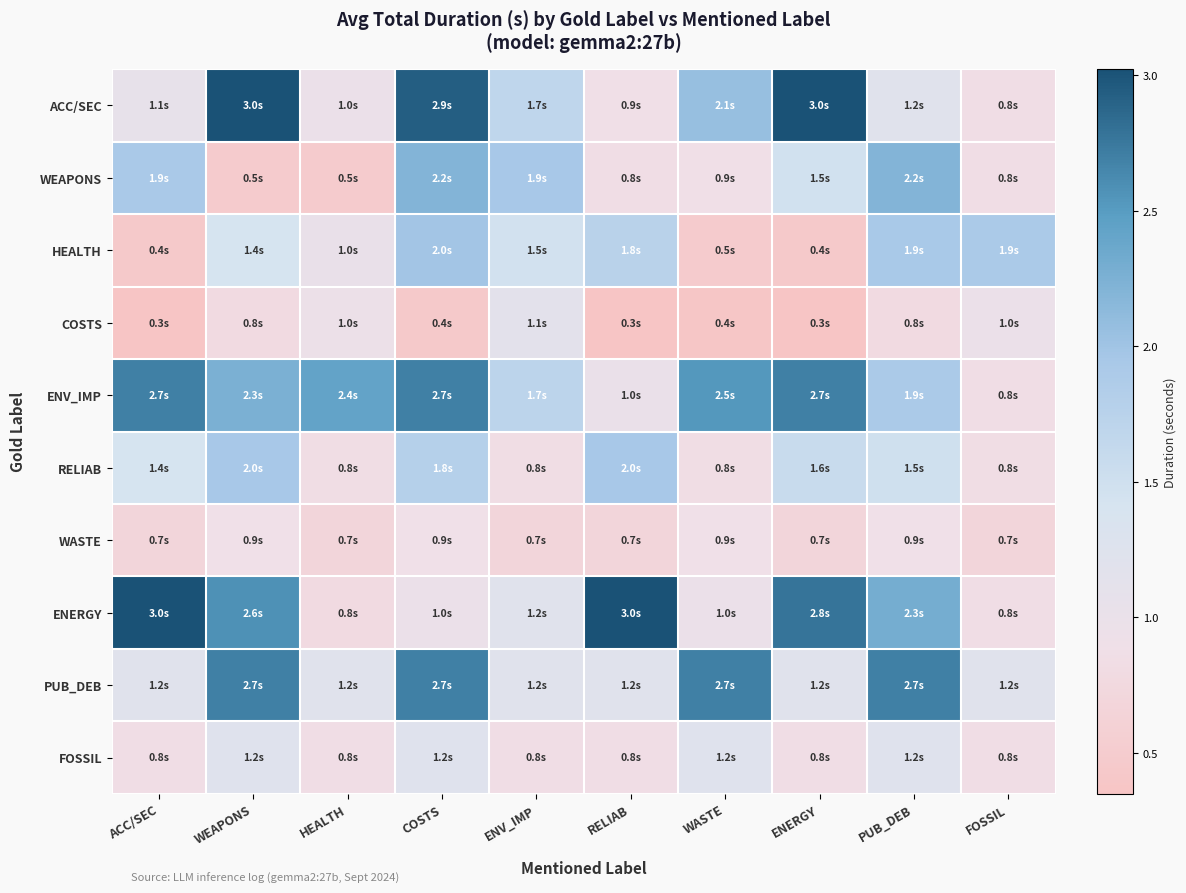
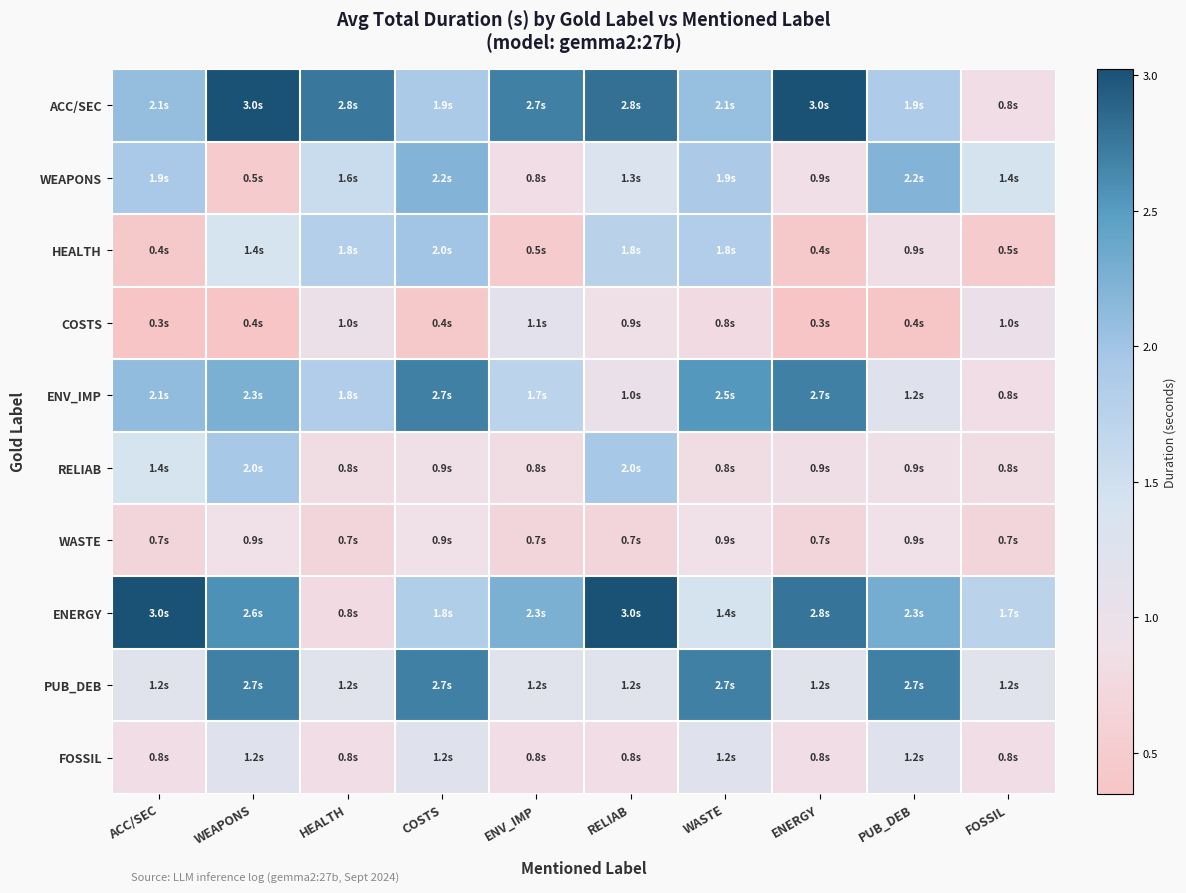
  {
    "ACC/SEC": {
-     "ACC/SEC": "1.1s",
+     "ACC/SEC": "2.1s",
      "WEAPONS": "3.0s",
-     "HEALTH": "1.0s",
-     "COSTS": "2.9s",
-     "ENV_IMP": "1.7s",
-     "RELIAB": "0.9s",
+     "HEALTH": "2.8s",
+     "COSTS": "1.9s",
+     "ENV_IMP": "2.7s",
+     "RELIAB": "2.8s",
      "WASTE": "2.1s",
      "ENERGY": "3.0s",
-     "PUB_DEB": "1.2s",
+     "PUB_DEB": "1.9s",
      "FOSSIL": "0.8s"
    },
    "WEAPONS": {
      "ACC/SEC": "1.9s",
      "WEAPONS": "0.5s",
-     "HEALTH": "0.5s",
+     "HEALTH": "1.6s",
      "COSTS": "2.2s",
-     "ENV_IMP": "1.9s",
-     "RELIAB": "0.8s",
-     "WASTE": "0.9s",
-     "ENERGY": "1.5s",
+     "ENV_IMP": "0.8s",
+     "RELIAB": "1.3s",
+     "WASTE": "1.9s",
+     "ENERGY": "0.9s",
      "PUB_DEB": "2.2s",
-     "FOSSIL": "0.8s"
+     "FOSSIL": "1.4s"
    },
    "HEALTH": {
      "ACC/SEC": "0.4s",
      "WEAPONS": "1.4s",
-     "HEALTH": "1.0s",
+     "HEALTH": "1.8s",
      "COSTS": "2.0s",
-     "ENV_IMP": "1.5s",
+     "ENV_IMP": "0.5s",
      "RELIAB": "1.8s",
-     "WASTE": "0.5s",
+     "WASTE": "1.8s",
      "ENERGY": "0.4s",
-     "PUB_DEB": "1.9s",
-     "FOSSIL": "1.9s"
+     "PUB_DEB": "0.9s",
+     "FOSSIL": "0.5s"
    },
    "COSTS": {
      "ACC/SEC": "0.3s",
-     "WEAPONS": "0.8s",
+     "WEAPONS": "0.4s",
      "HEALTH": "1.0s",
      "COSTS": "0.4s",
      "ENV_IMP": "1.1s",
-     "RELIAB": "0.3s",
-     "WASTE": "0.4s",
+     "RELIAB": "0.9s",
+     "WASTE": "0.8s",
      "ENERGY": "0.3s",
-     "PUB_DEB": "0.8s",
+     "PUB_DEB": "0.4s",
      "FOSSIL": "1.0s"
    },
    "ENV_IMP": {
-     "ACC/SEC": "2.7s",
+     "ACC/SEC": "2.1s",
      "WEAPONS": "2.3s",
-     "HEALTH": "2.4s",
+     "HEALTH": "1.8s",
      "COSTS": "2.7s",
      "ENV_IMP": "1.7s",
      "RELIAB": "1.0s",
      "WASTE": "2.5s",
      "ENERGY": "2.7s",
-     "PUB_DEB": "1.9s",
+     "PUB_DEB": "1.2s",
      "FOSSIL": "0.8s"
    },
    "RELIAB": {
      "ACC/SEC": "1.4s",
      "WEAPONS": "2.0s",
      "HEALTH": "0.8s",
-     "COSTS": "1.8s",
+     "COSTS": "0.9s",
      "ENV_IMP": "0.8s",
      "RELIAB": "2.0s",
      "WASTE": "0.8s",
-     "ENERGY": "1.6s",
-     "PUB_DEB": "1.5s",
+     "ENERGY": "0.9s",
+     "PUB_DEB": "0.9s",
      "FOSSIL": "0.8s"
    },
    "WASTE": {
      "ACC/SEC": "0.7s",
      "WEAPONS": "0.9s",
      "HEALTH": "0.7s",
      "COSTS": "0.9s",
      "ENV_IMP": "0.7s",
      "RELIAB": "0.7s",
      "WASTE": "0.9s",
      "ENERGY": "0.7s",
      "PUB_DEB": "0.9s",
      "FOSSIL": "0.7s"
    },
    "ENERGY": {
      "ACC/SEC": "3.0s",
      "WEAPONS": "2.6s",
      "HEALTH": "0.8s",
-     "COSTS": "1.0s",
-     "ENV_IMP": "1.2s",
+     "COSTS": "1.8s",
+     "ENV_IMP": "2.3s",
      "RELIAB": "3.0s",
-     "WASTE": "1.0s",
+     "WASTE": "1.4s",
      "ENERGY": "2.8s",
      "PUB_DEB": "2.3s",
-     "FOSSIL": "0.8s"
+     "FOSSIL": "1.7s"
    },
    "PUB_DEB": {
      "ACC/SEC": "1.2s",
      "WEAPONS": "2.7s",
      "HEALTH": "1.2s",
      "COSTS": "2.7s",
      "ENV_IMP": "1.2s",
      "RELIAB": "1.2s",
      "WASTE": "2.7s",
      "ENERGY": "1.2s",
      "PUB_DEB": "2.7s",
      "FOSSIL": "1.2s"
    },
    "FOSSIL": {
      "ACC/SEC": "0.8s",
      "WEAPONS": "1.2s",
      "HEALTH": "0.8s",
      "COSTS": "1.2s",
      "ENV_IMP": "0.8s",
      "RELIAB": "0.8s",
      "WASTE": "1.2s",
      "ENERGY": "0.8s",
      "PUB_DEB": "1.2s",
      "FOSSIL": "0.8s"
    }
  }
